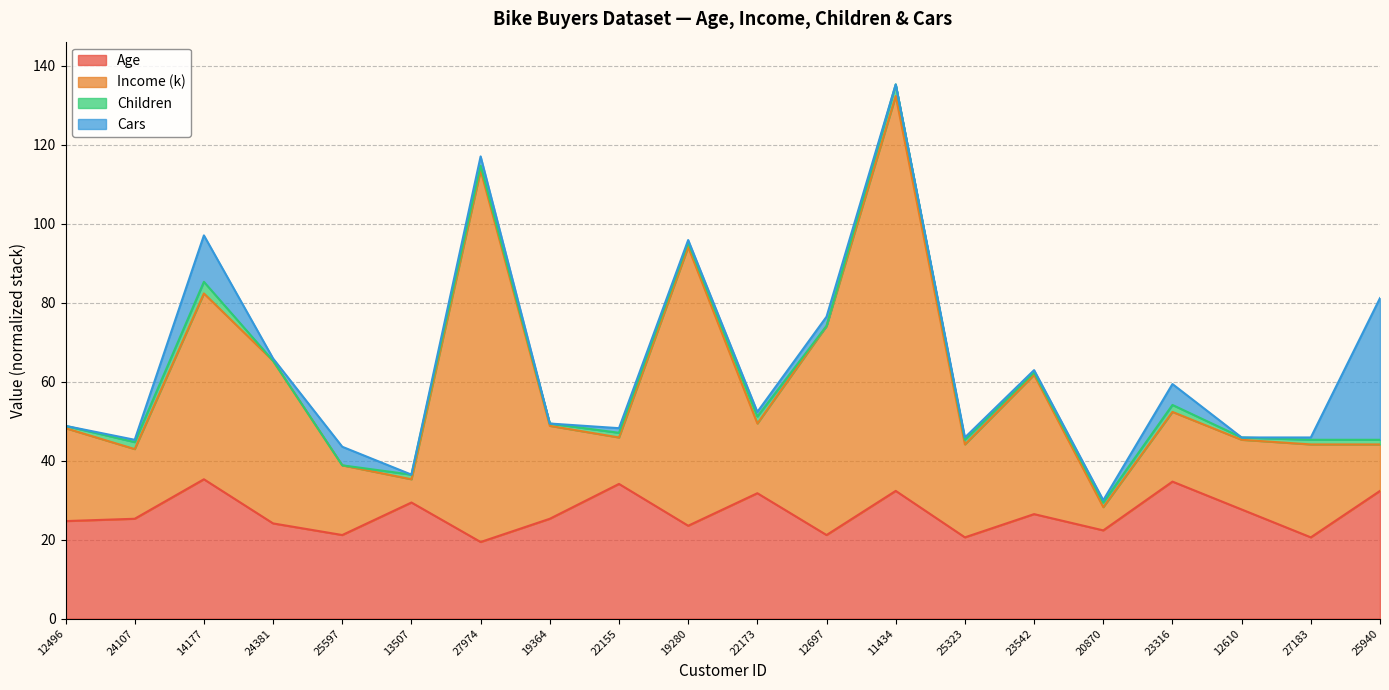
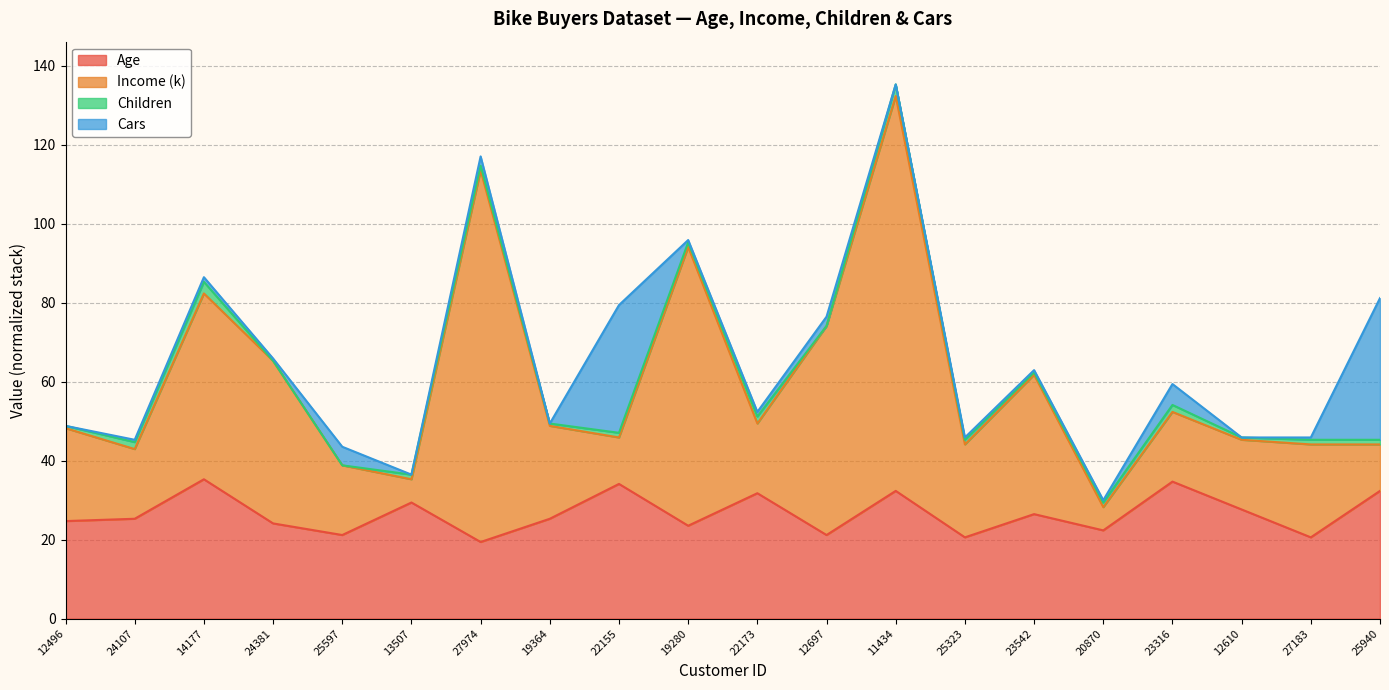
  {
    "Children": {
      "14177": 3,
      "27974": 1,
      "22155": 1,
      "22173": 2,
      "23316": 2,
      "25940": 1
    },
    "Cars": {
-     "14177": 12,
+     "14177": 1,
      "25597": 5,
      "27974": 2,
-     "22155": 1,
+     "22155": 32,
      "22173": 1,
      "12697": 2,
      "23316": 5,
      "25940": 36
    }
  }
